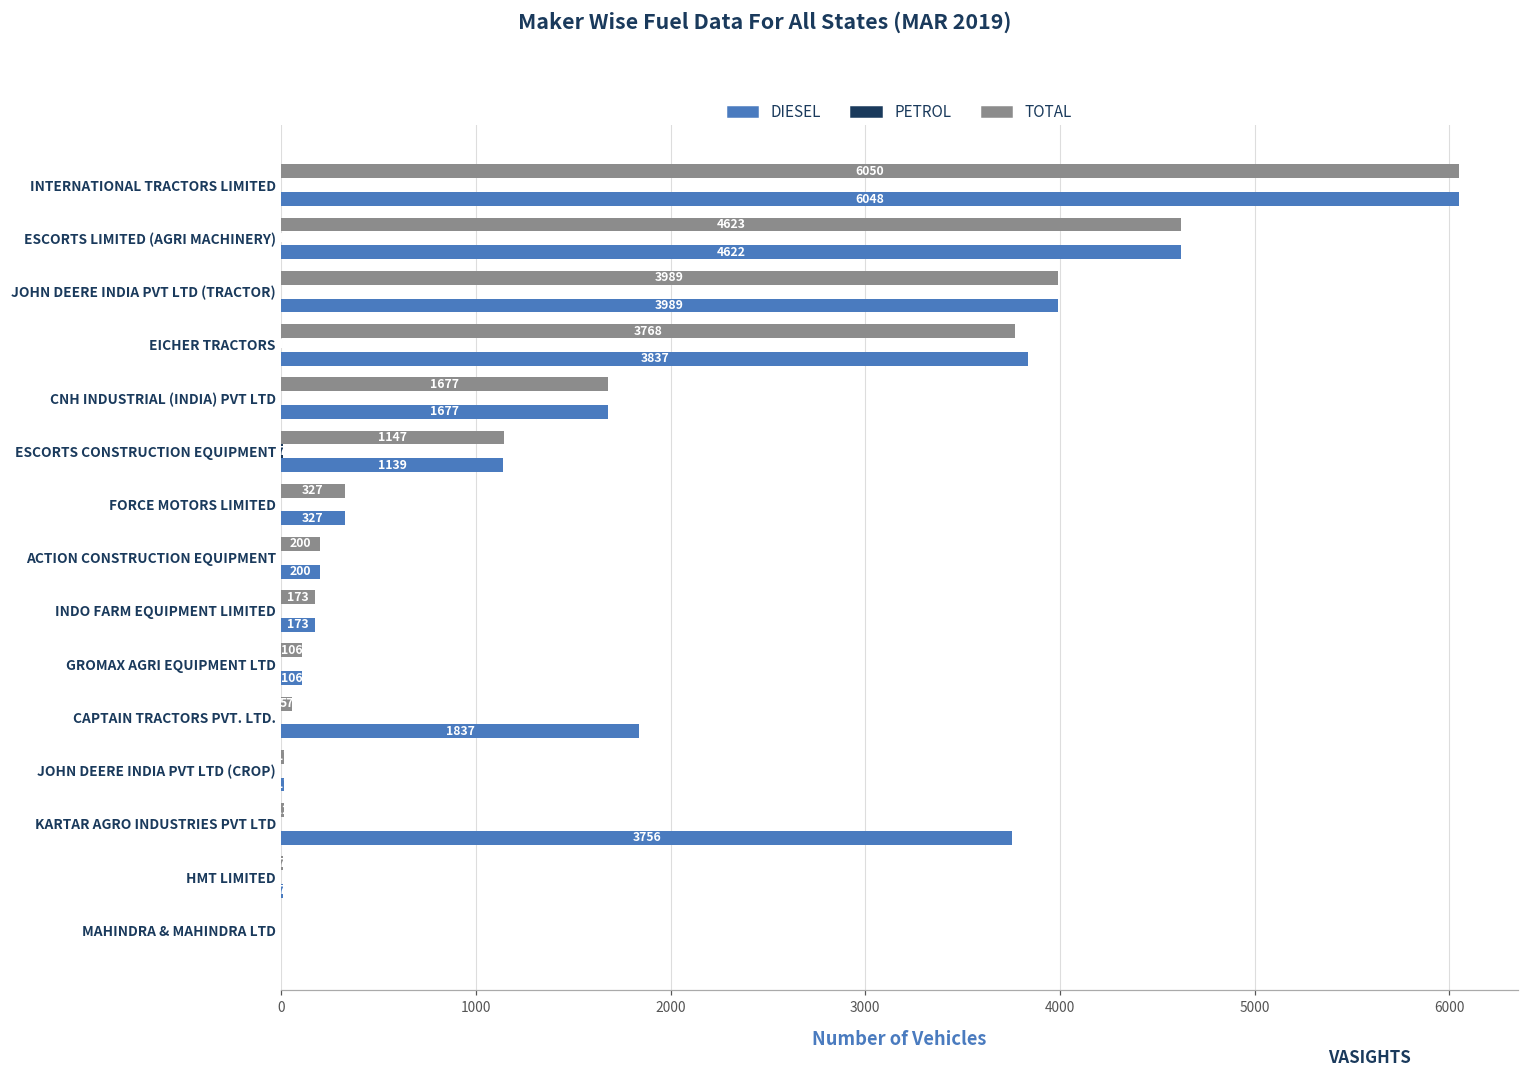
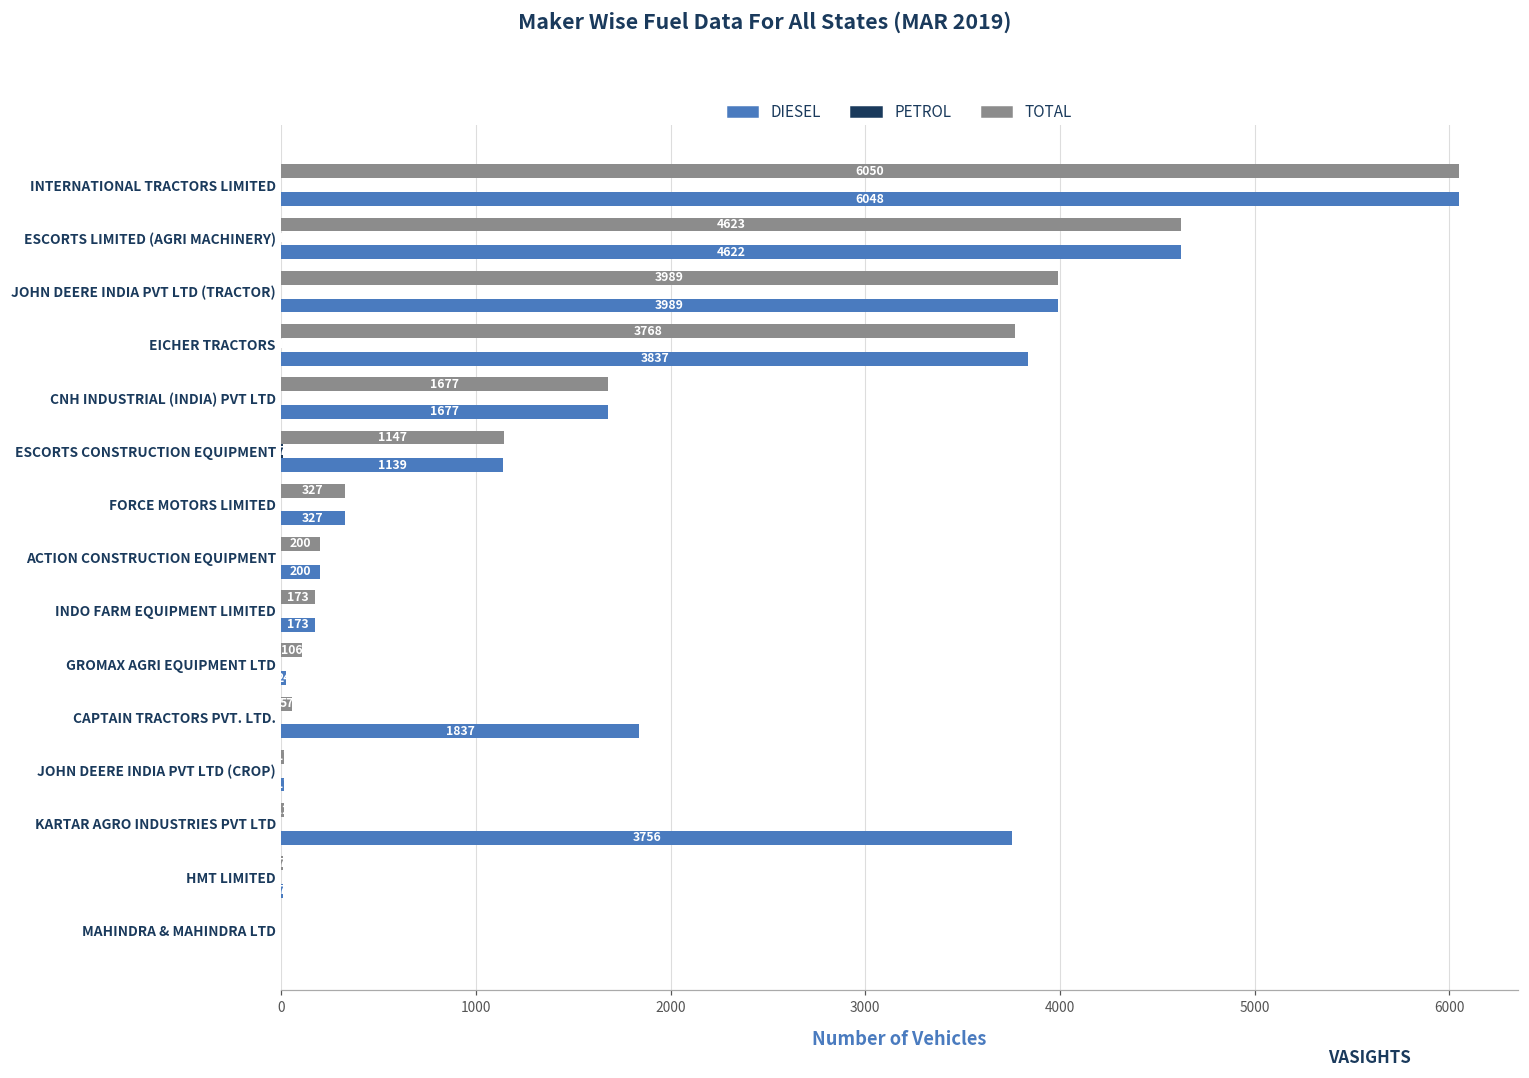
  {
    "DIESEL": {
-     "GROMAX AGRI EQUIPMENT LTD": 110,
+     "GROMAX AGRI EQUIPMENT LTD": 20,
      "JOHN DEERE INDIA PVT LTD (CROP)": 20,
      "MAHINDRA & MAHINDRA LTD": 0
    },
    "PETROL": {
      "INTERNATIONAL TRACTORS LIMITED": 0,
      "JOHN DEERE INDIA PVT LTD (TRACTOR)": 0,
      "CNH INDUSTRIAL (INDIA) PVT LTD": 0,
      "FORCE MOTORS LIMITED": 0,
      "ACTION CONSTRUCTION EQUIPMENT": 0,
      "INDO FARM EQUIPMENT LIMITED": 0,
      "GROMAX AGRI EQUIPMENT LTD": 0,
      "CAPTAIN TRACTORS PVT. LTD.": 0,
      "JOHN DEERE INDIA PVT LTD (CROP)": 0,
      "KARTAR AGRO INDUSTRIES PVT LTD": 0,
      "HMT LIMITED": 0,
      "MAHINDRA & MAHINDRA LTD": 0
    },
    "TOTAL": {
      "INTERNATIONAL TRACTORS LIMITED": 6050,
      "ESCORTS LIMITED (AGRI MACHINERY)": 4623,
      "JOHN DEERE INDIA PVT LTD (TRACTOR)": 3989,
      "EICHER TRACTORS": 3768,
      "CNH INDUSTRIAL (INDIA) PVT LTD": 1677,
      "ESCORTS CONSTRUCTION EQUIPMENT": 1147,
      "FORCE MOTORS LIMITED": 327,
      "ACTION CONSTRUCTION EQUIPMENT": 200,
      "INDO FARM EQUIPMENT LIMITED": 173,
      "GROMAX AGRI EQUIPMENT LTD": 106,
      "CAPTAIN TRACTORS PVT. LTD.": 57
    }
  }
